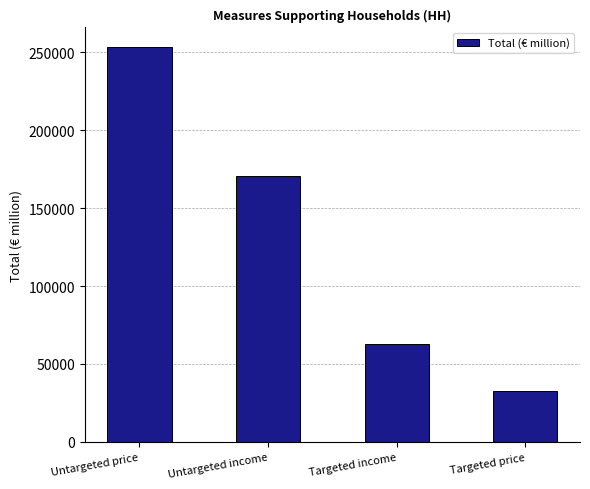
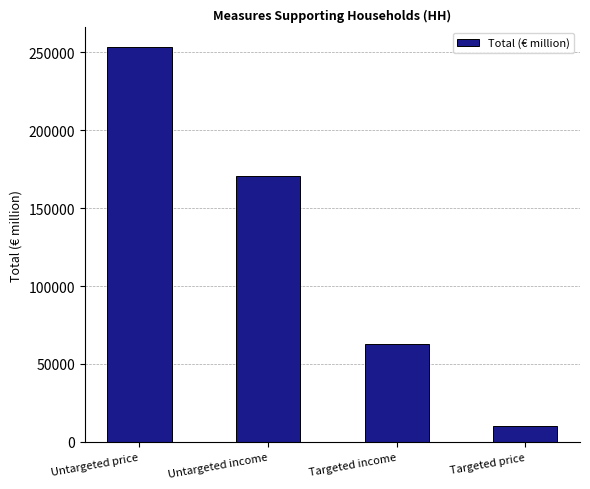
  {
    "Untargeted price": 253000,
    "Untargeted income": 171000,
    "Targeted income": 63000,
-   "Targeted price": 33000
+   "Targeted price": 10000
  }
